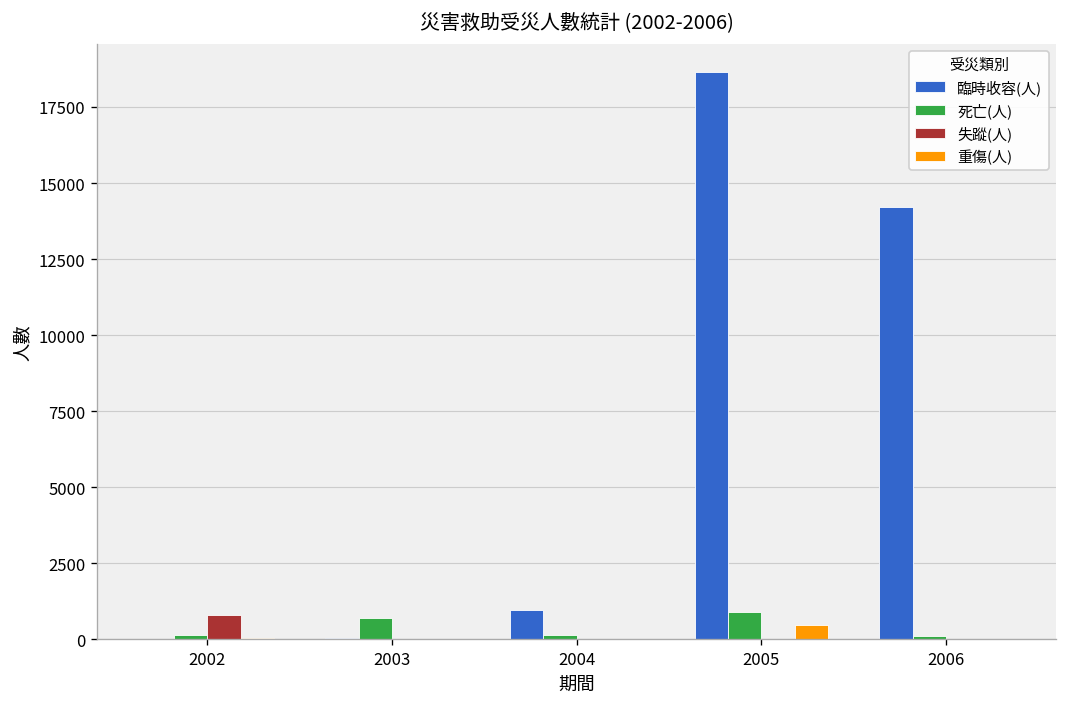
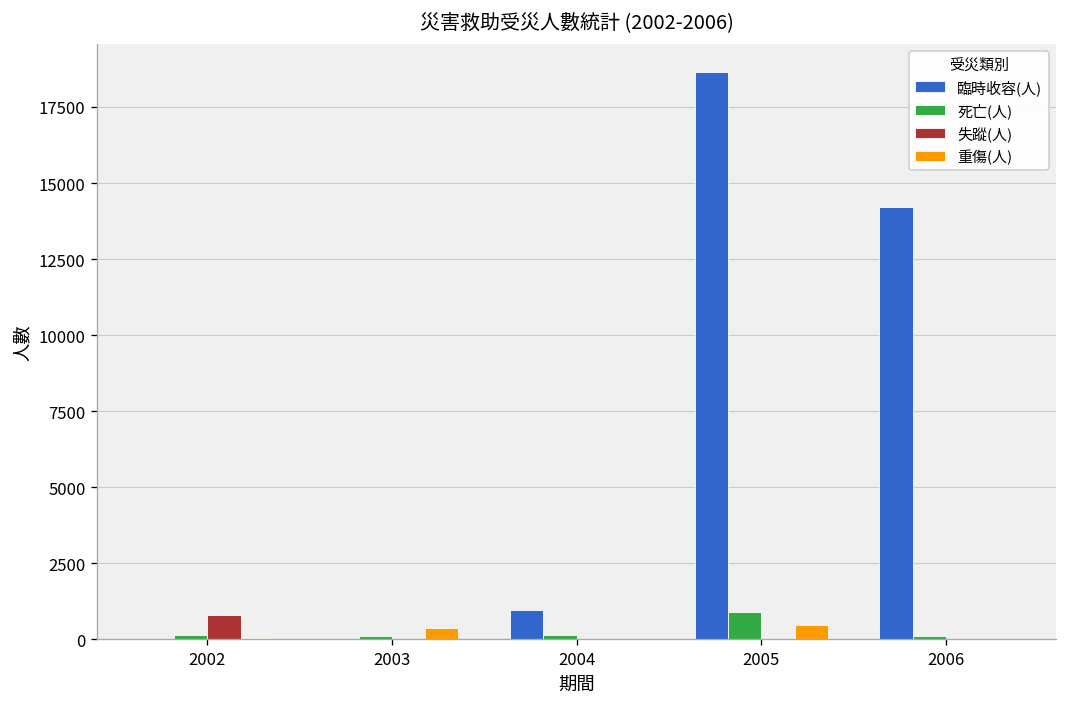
  {
    "臨時收容(人)": {
      "2004": 1000,
      "2005": 18600,
      "2006": 14200
    },
    "死亡(人)": {
      "2002": 100,
-     "2003": 700,
+     "2003": 100,
      "2004": 200,
      "2005": 900,
      "2006": 100
    },
    "失蹤(人)": {
      "2002": 800,
      "2003": 0,
      "2006": 0
    },
    "重傷(人)": {
-     "2003": 0,
+     "2003": 400,
      "2005": 500
    }
  }
